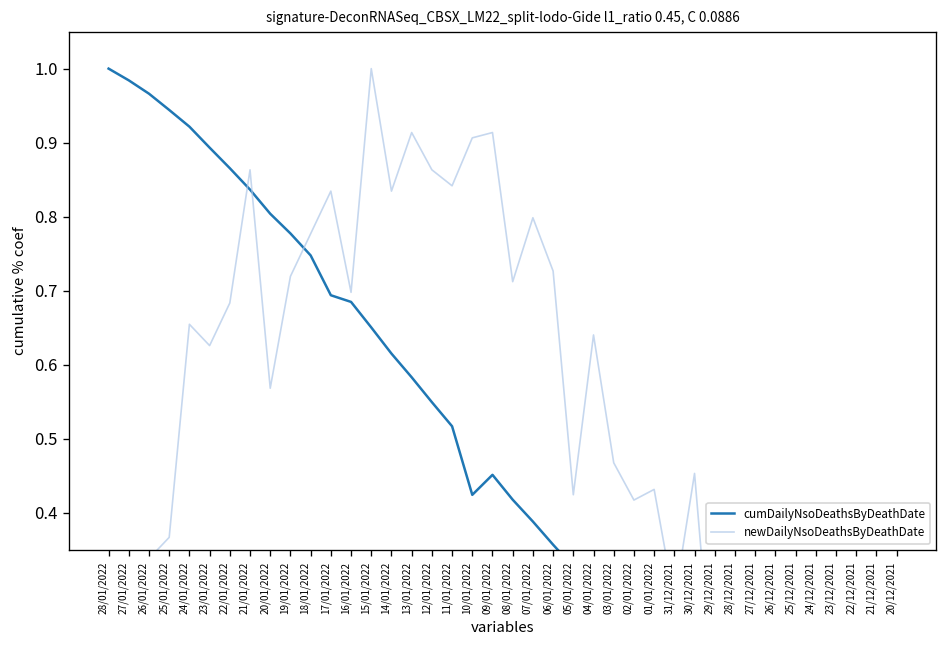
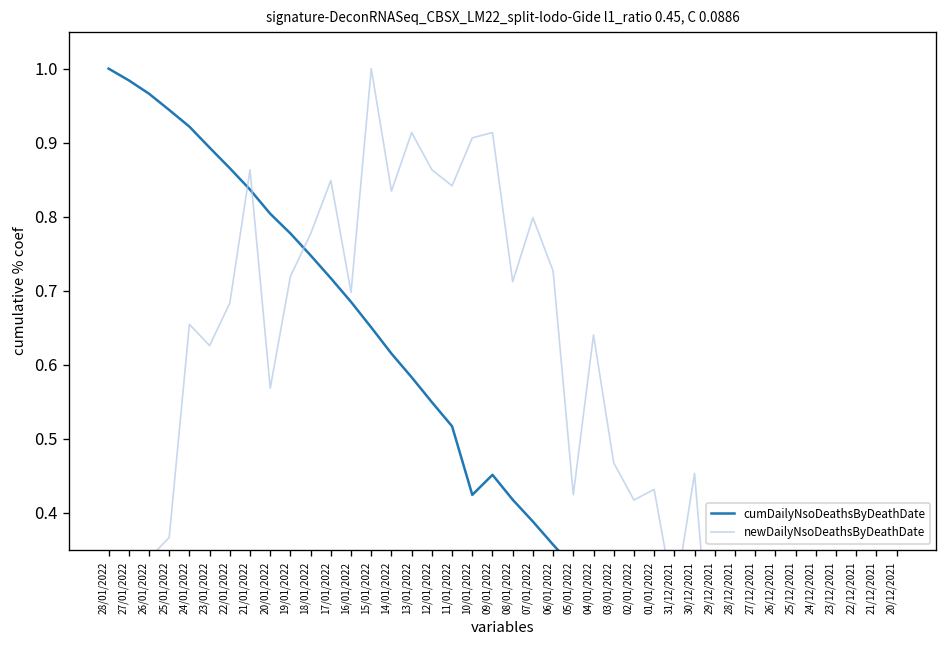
  {
    "cumDailyNsoDeathsByDeathDate": {
      "28/01/2022": 1.00,
      "27/01/2022": 0.98,
      "26/01/2022": 0.97,
      "25/01/2022": 0.94,
      "24/01/2022": 0.92,
      "23/01/2022": 0.89,
      "22/01/2022": 0.87,
      "21/01/2022": 0.84,
      "20/01/2022": 0.80,
      "19/01/2022": 0.78,
      "18/01/2022": 0.75,
-     "17/01/2022": 0.69,
+     "17/01/2022": 0.72,
      "16/01/2022": 0.68,
      "15/01/2022": 0.65,
      "14/01/2022": 0.62,
      "13/01/2022": 0.58,
      "12/01/2022": 0.55,
      "11/01/2022": 0.52,
      "10/01/2022": 0.42,
      "09/01/2022": 0.45,
      "08/01/2022": 0.42,
      "07/01/2022": 0.39,
      "06/01/2022": 0.36
    },
    "newDailyNsoDeathsByDeathDate": {
      "25/01/2022": 0.37,
      "24/01/2022": 0.65,
      "23/01/2022": 0.63,
      "22/01/2022": 0.68,
      "21/01/2022": 0.86,
      "20/01/2022": 0.57,
      "19/01/2022": 0.72,
      "18/01/2022": 0.78,
-     "17/01/2022": 0.83,
+     "17/01/2022": 0.85,
      "16/01/2022": 0.70,
      "15/01/2022": 1.00,
      "14/01/2022": 0.83,
      "13/01/2022": 0.91,
      "12/01/2022": 0.86,
      "11/01/2022": 0.84,
      "10/01/2022": 0.91,
      "09/01/2022": 0.91,
      "08/01/2022": 0.71,
      "07/01/2022": 0.80,
      "06/01/2022": 0.73,
      "05/01/2022": 0.42,
      "04/01/2022": 0.64,
      "03/01/2022": 0.47,
      "02/01/2022": 0.42,
      "01/01/2022": 0.43,
      "30/12/2021": 0.45
    }
  }
